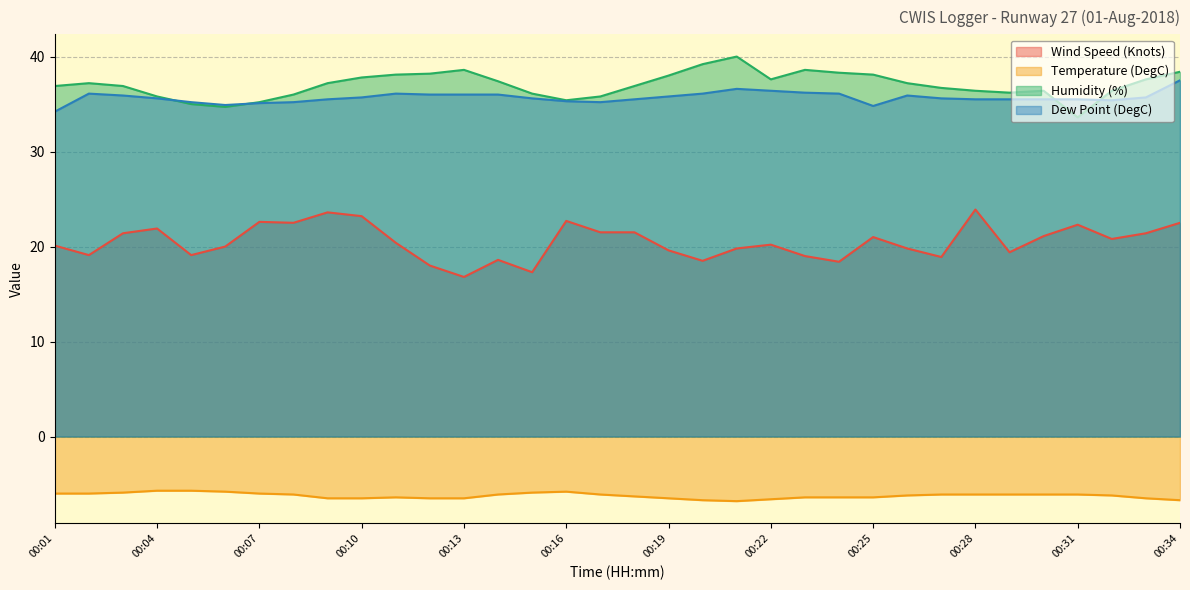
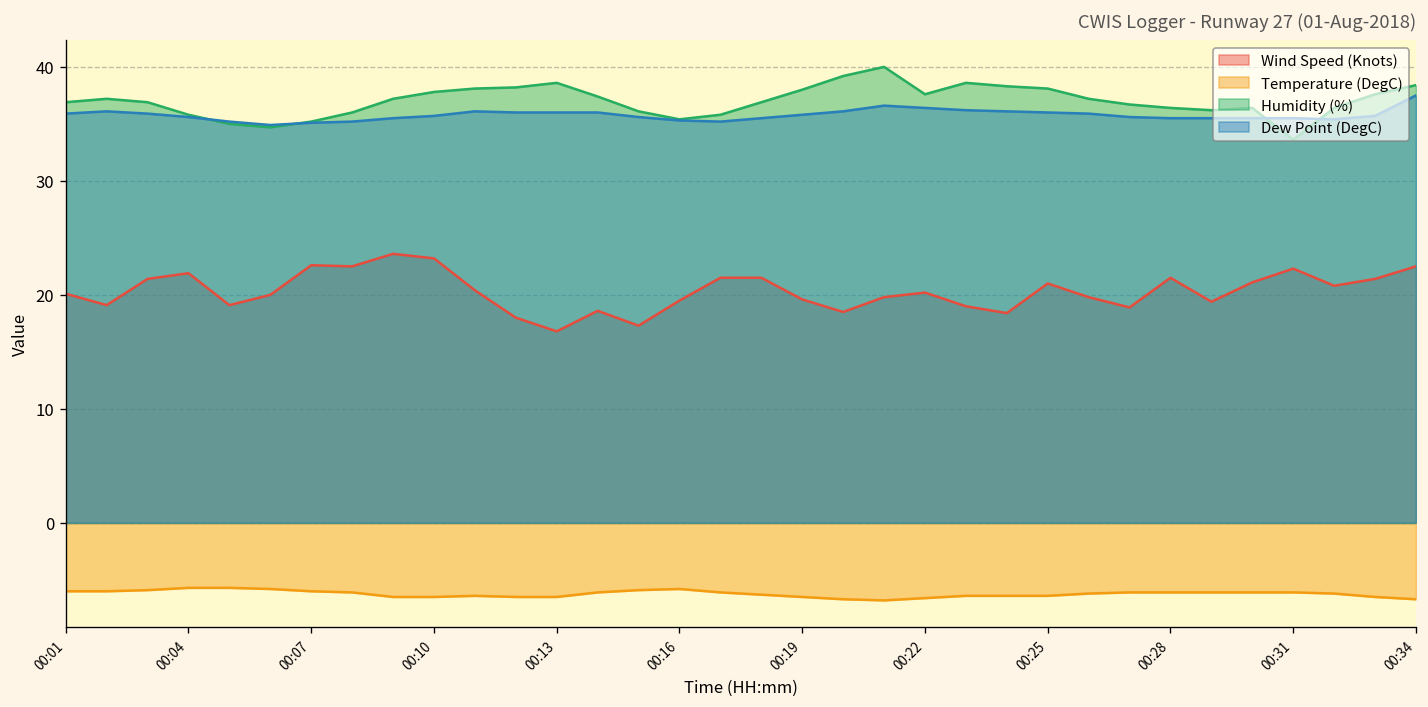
  {
    "Wind Speed (Knots)": {
      "00:01": 20,
      "00:04": 22,
      "00:07": 23,
      "00:10": 23,
      "00:13": 17,
-     "00:16": 23,
+     "00:16": 20,
      "00:19": 20,
      "00:22": 20,
      "00:25": 21,
-     "00:28": 24,
+     "00:28": 22,
      "00:31": 22,
      "00:34": 23
    },
    "Humidity (%)": {
      "00:01": 37,
      "00:10": 38,
      "00:13": 39,
      "00:19": 38,
      "00:22": 38,
      "00:25": 38,
      "00:28": 36,
      "00:34": 38
    },
    "Dew Point (DegC)": {
-     "00:01": 34,
+     "00:01": 36,
      "00:10": 36,
      "00:13": 36,
      "00:19": 36,
      "00:22": 36,
-     "00:25": 35,
+     "00:25": 36,
      "00:28": 36,
      "00:34": 38
    }
  }
